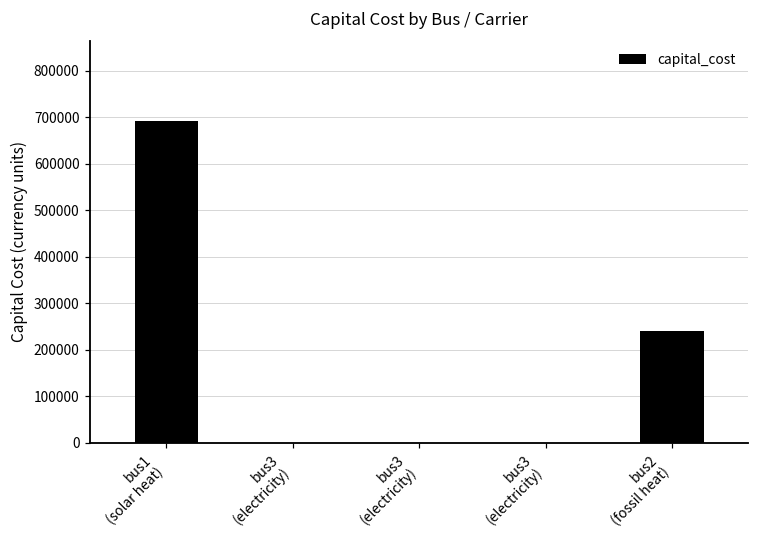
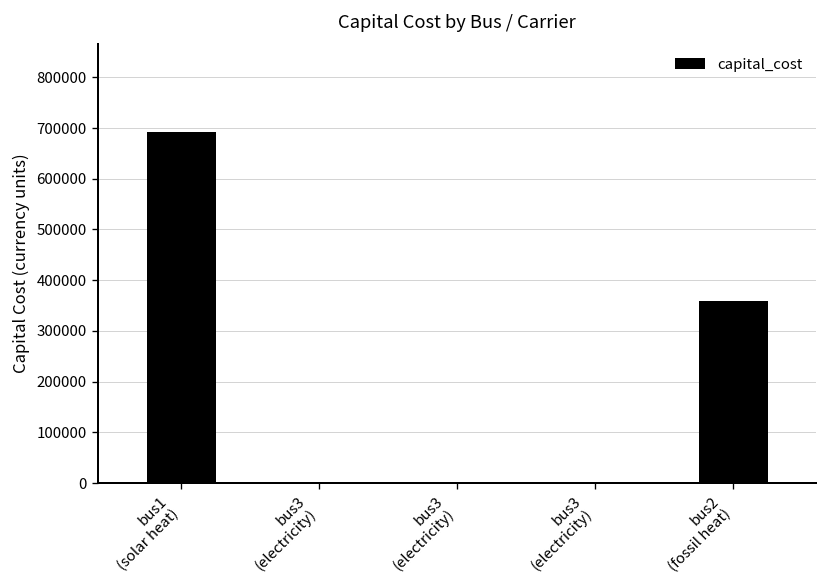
  {
    "bus1 (solar heat)": 690000,
-   "bus2 (fossil heat)": 240000
+   "bus2 (fossil heat)": 360000
  }
